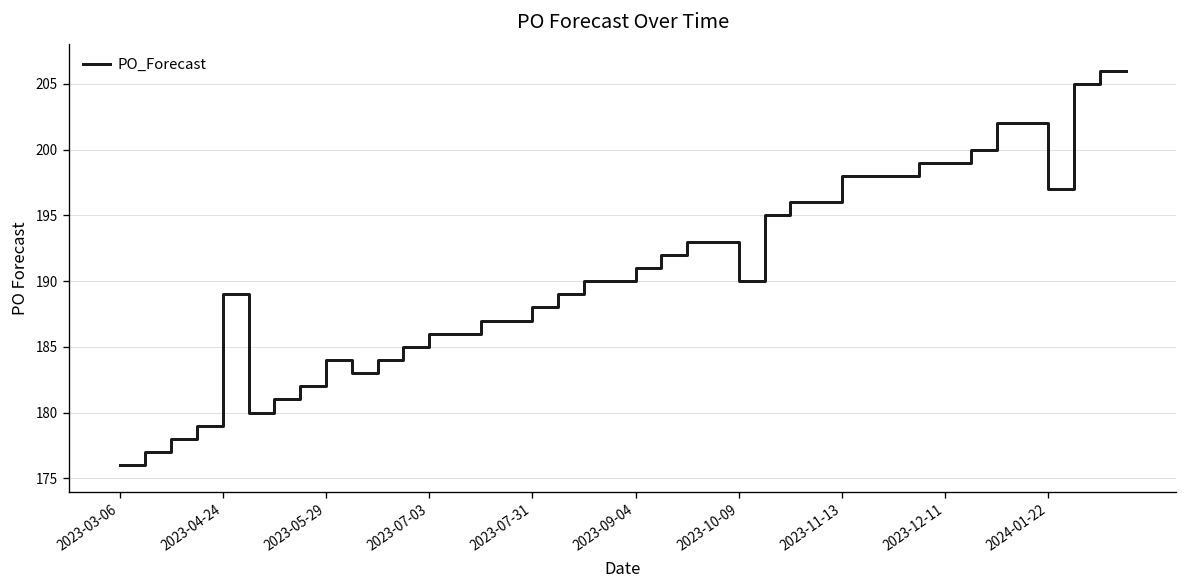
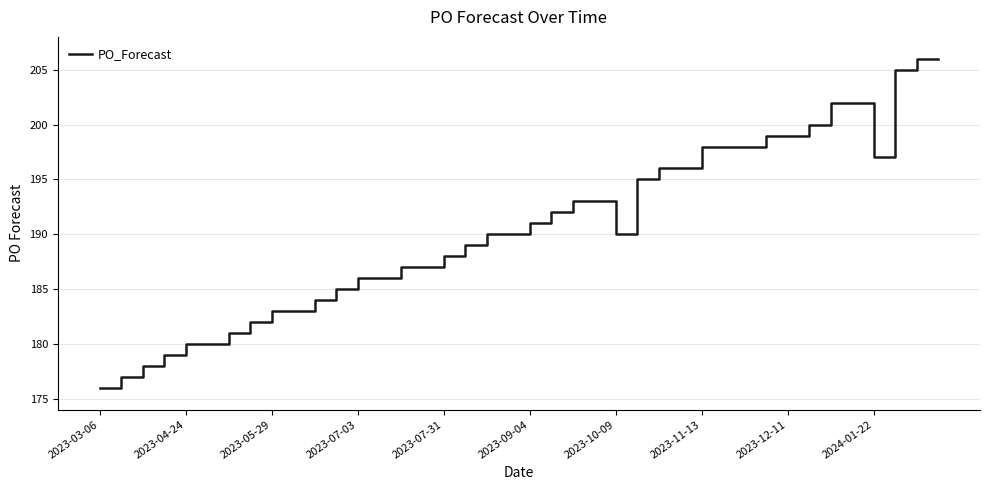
  {
    "2023-03-06": 176,
-   "2023-04-24": 189,
-   "2023-05-29": 184,
+   "2023-04-24": 180,
+   "2023-05-29": 183,
    "2023-07-03": 186,
    "2023-07-31": 188,
    "2023-09-04": 191,
    "2023-10-09": 190,
    "2023-11-13": 198,
    "2023-12-11": 199,
    "2024-01-22": 197
  }
